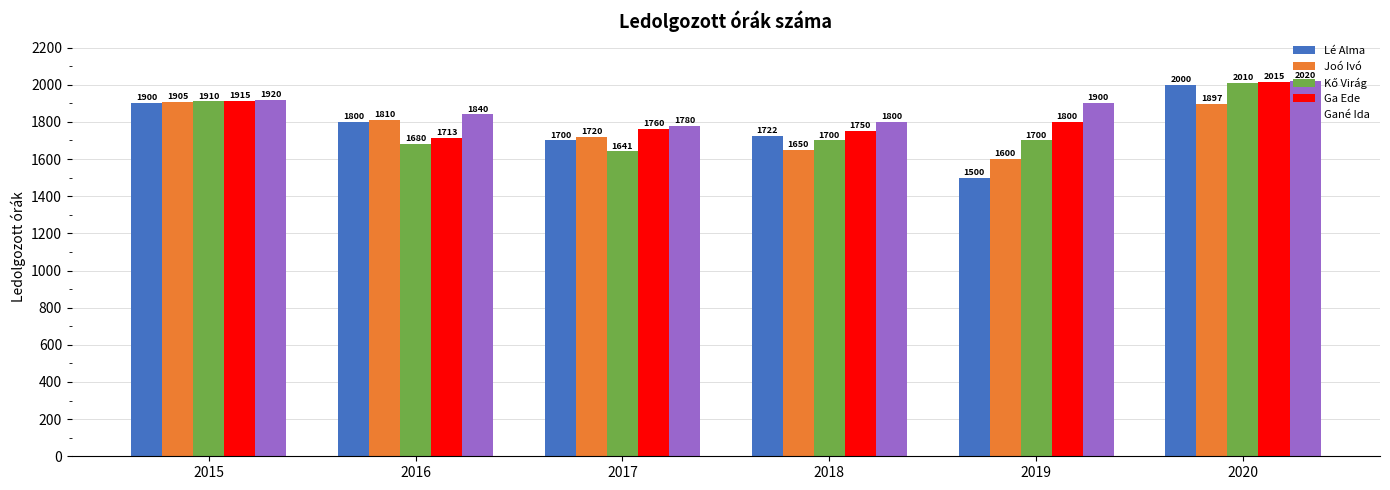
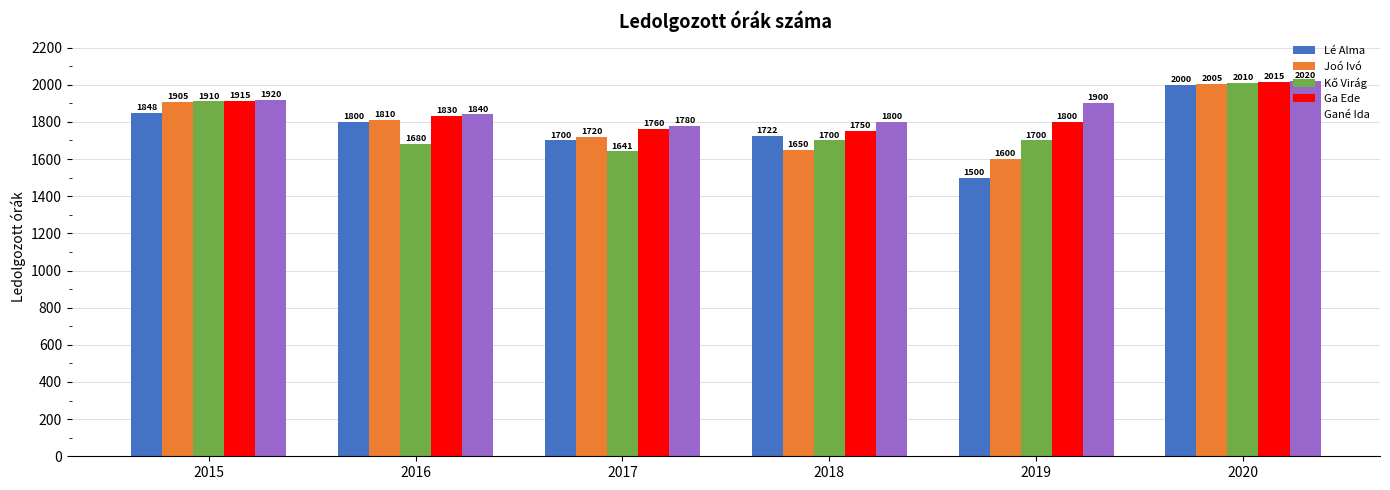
  {
    "Lé Alma": {
-     "2015": 1900,
+     "2015": 1848,
      "2016": 1800,
      "2017": 1700,
      "2018": 1722,
      "2019": 1500,
      "2020": 2000
    },
    "Joó Ivó": {
      "2015": 1905,
      "2016": 1810,
      "2017": 1720,
      "2018": 1650,
      "2019": 1600,
-     "2020": 1897
+     "2020": 2005
    },
    "Kő Virág": {
      "2015": 1910,
      "2016": 1680,
      "2017": 1641,
      "2018": 1700,
      "2019": 1700,
      "2020": 2010
    },
    "Ga Ede": {
      "2015": 1915,
-     "2016": 1713,
+     "2016": 1830,
      "2017": 1760,
      "2018": 1750,
      "2019": 1800,
      "2020": 2015
    },
    "Gané Ida": {
      "2015": 1920,
      "2016": 1840,
      "2017": 1780,
      "2018": 1800,
      "2019": 1900,
      "2020": 2020
    }
  }
